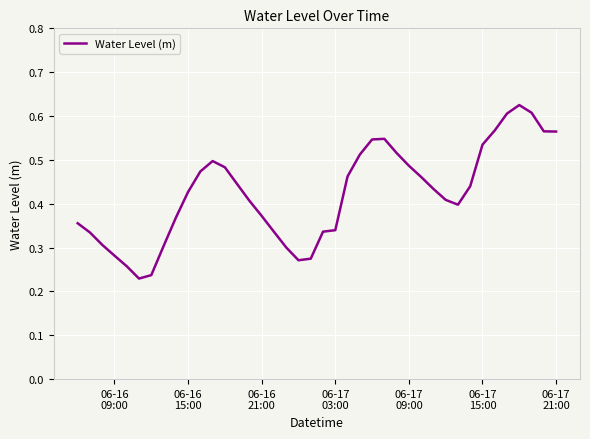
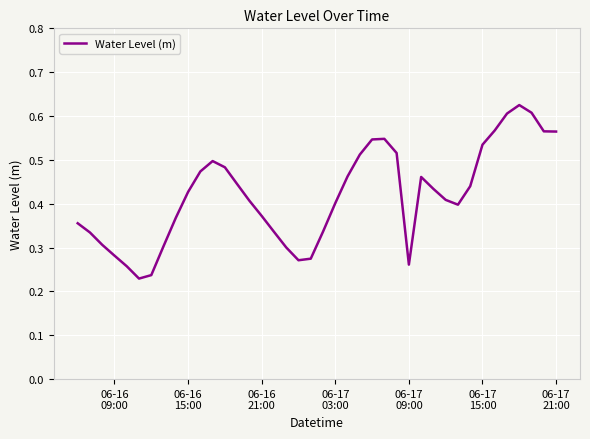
  {
    "06-16 09:00": 0.28,
    "06-16 15:00": 0.43,
    "06-16 21:00": 0.37,
-   "06-17 03:00": 0.34,
-   "06-17 09:00": 0.49,
+   "06-17 03:00": 0.40,
+   "06-17 09:00": 0.26,
    "06-17 15:00": 0.53,
    "06-17 21:00": 0.56
  }
